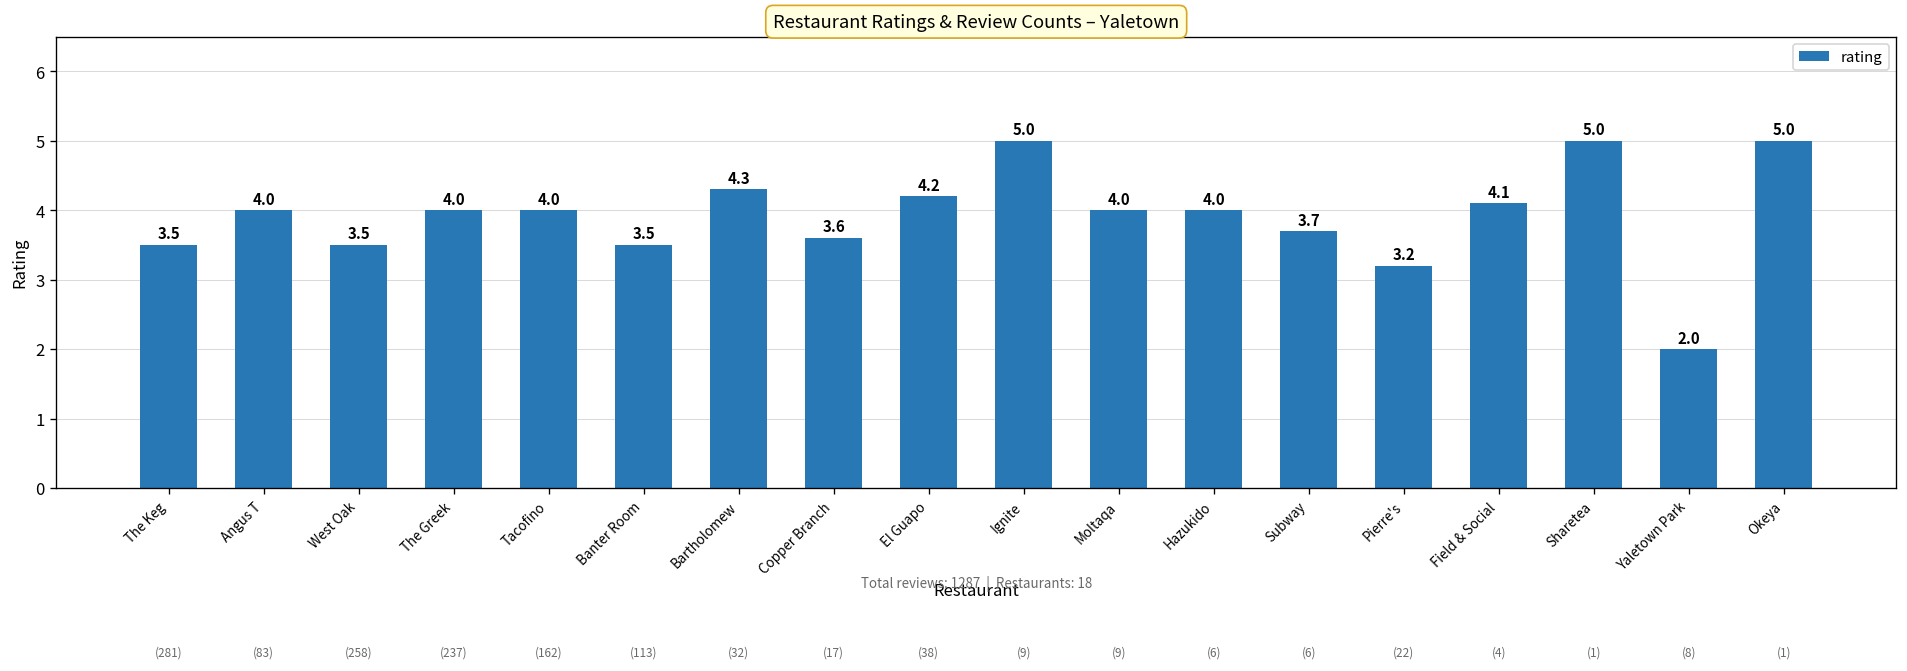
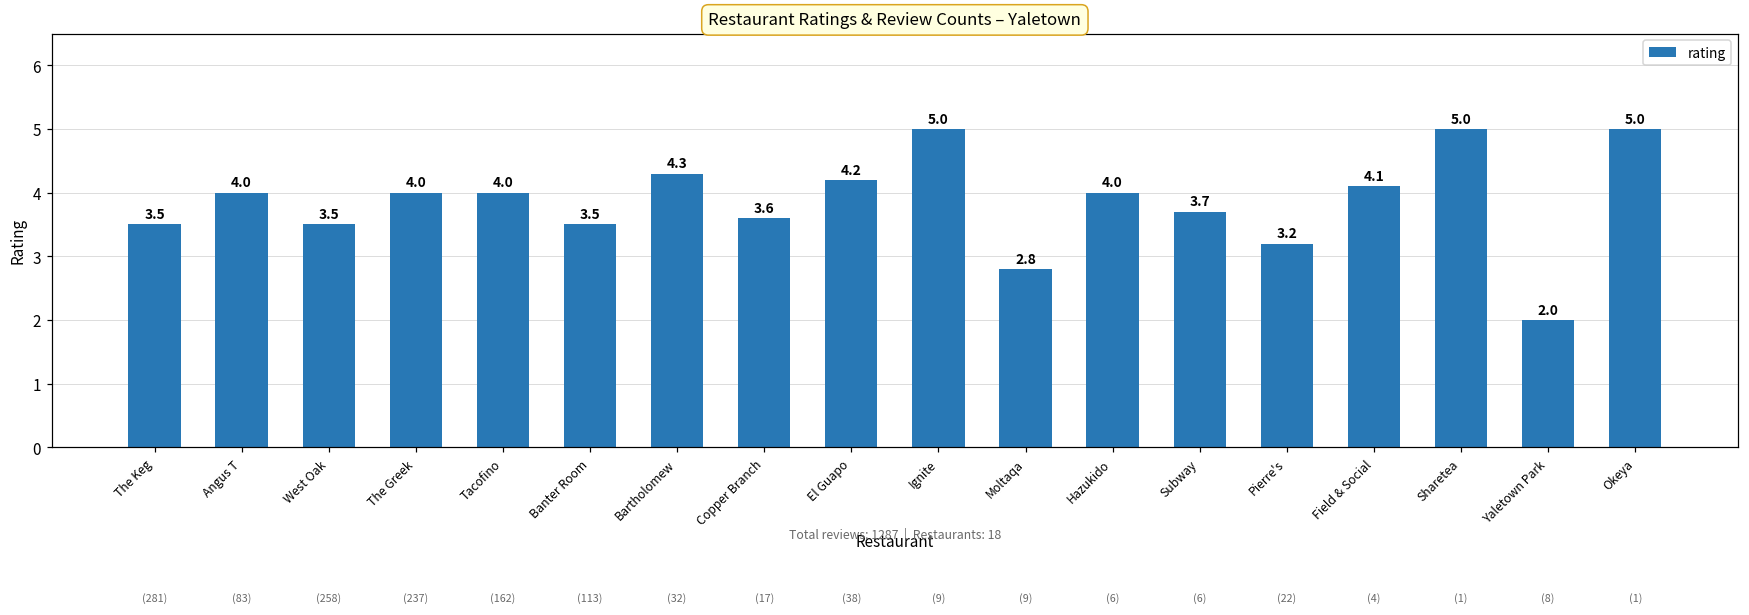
  {
    "The Keg": 3.5,
    "Angus T": 4.0,
    "West Oak": 3.5,
    "The Greek": 4.0,
    "Tacofino": 4.0,
    "Banter Room": 3.5,
    "Bartholomew": 4.3,
    "Copper Branch": 3.6,
    "El Guapo": 4.2,
    "Ignite": 5.0,
-   "Moltaqa": 4.0,
+   "Moltaqa": 2.8,
    "Hazukido": 4.0,
    "Subway": 3.7,
    "Pierre's": 3.2,
    "Field & Social": 4.1,
    "Sharetea": 5.0,
    "Yaletown Park": 2.0,
    "Okeya": 5.0
  }
